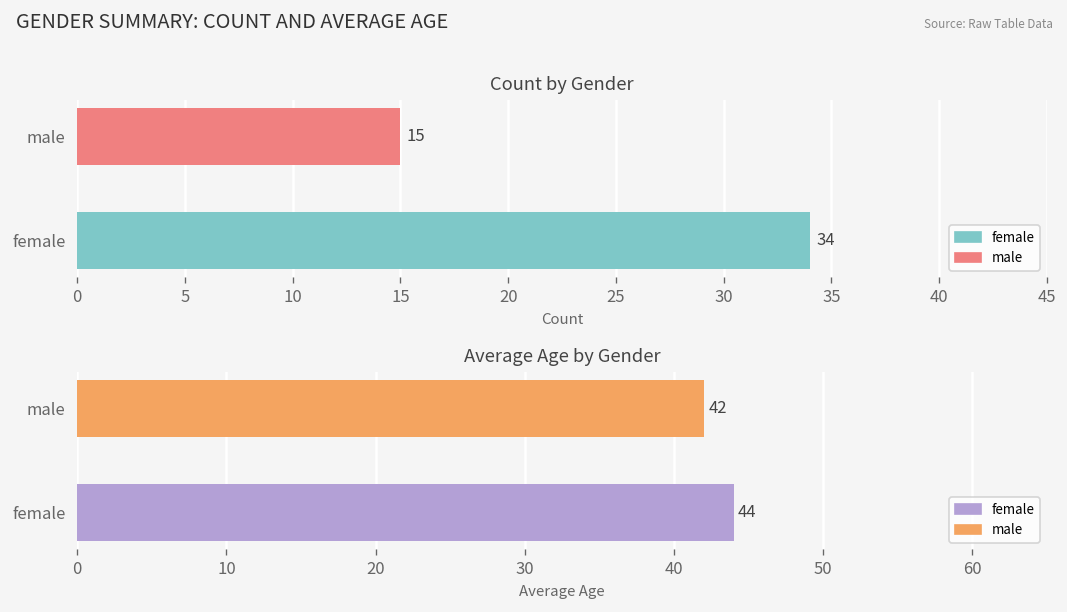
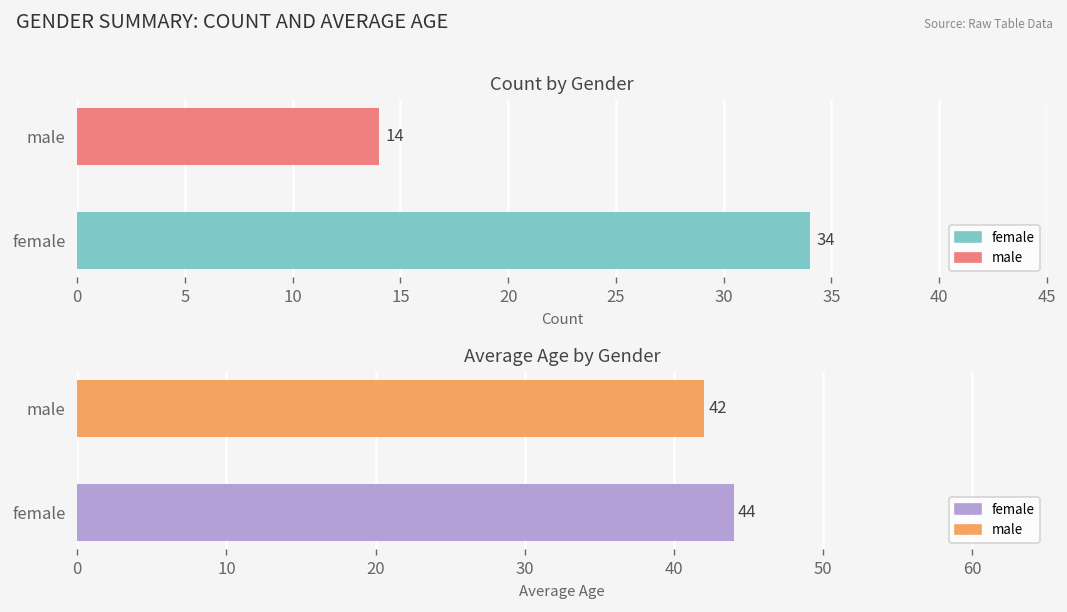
  {
    "Count by Gender": {
-     "male": 15,
+     "male": 14,
      "female": 34
    },
    "Average Age by Gender": {
      "male": 42,
      "female": 44
    }
  }
